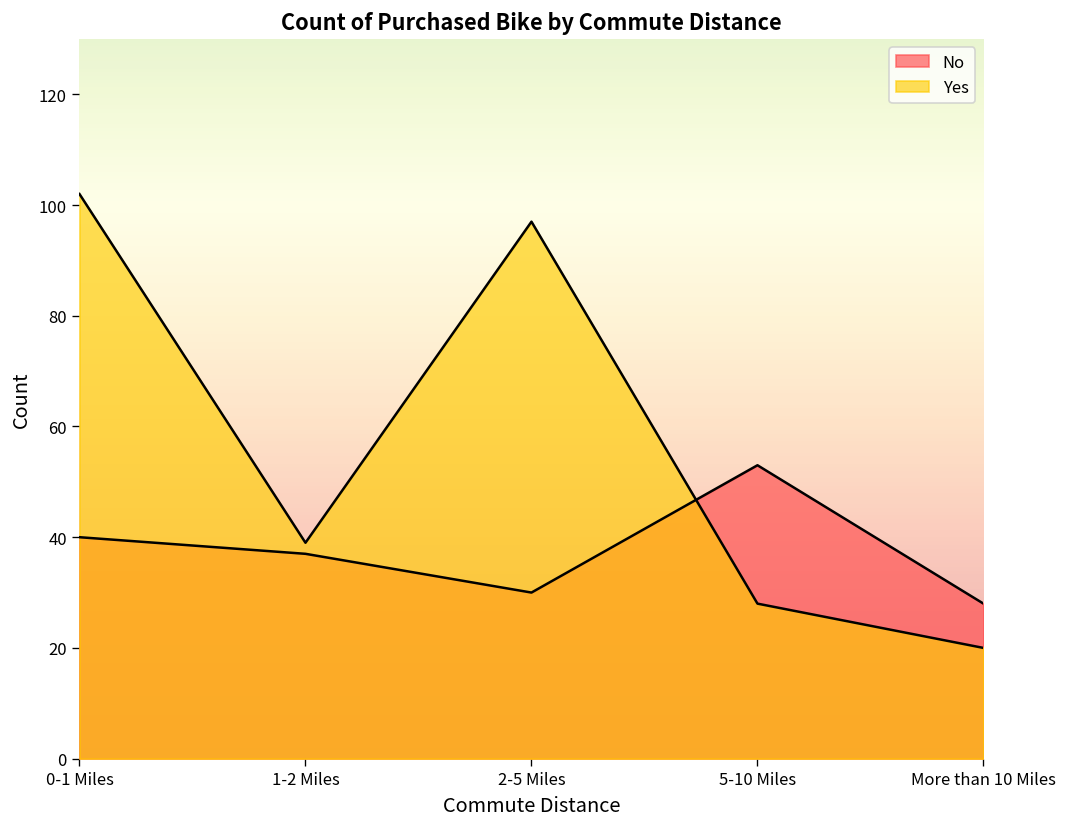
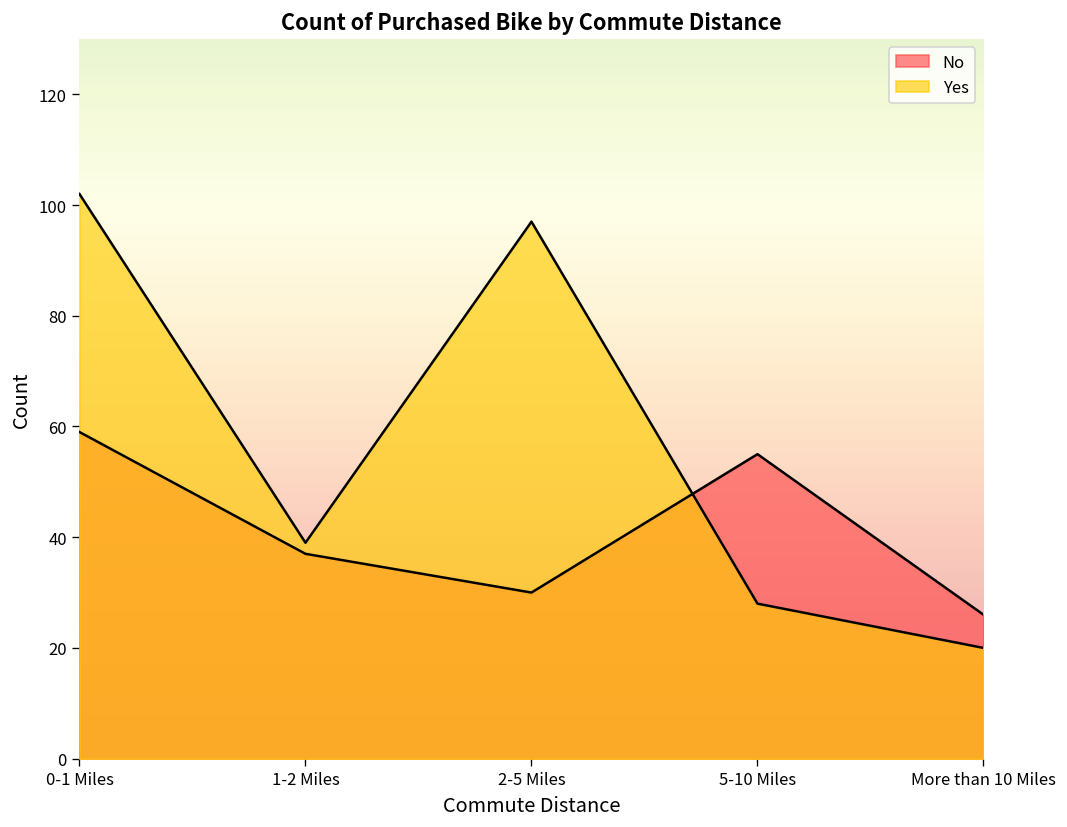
  {
    "No": {
-     "0-1 Miles": 40,
+     "0-1 Miles": 59,
      "1-2 Miles": 37,
      "2-5 Miles": 30,
-     "5-10 Miles": 53,
-     "More than 10 Miles": 28
+     "5-10 Miles": 55,
+     "More than 10 Miles": 26
    },
    "Yes": {
      "0-1 Miles": 102,
      "1-2 Miles": 39,
      "2-5 Miles": 97,
      "5-10 Miles": 28,
      "More than 10 Miles": 20
    }
  }
